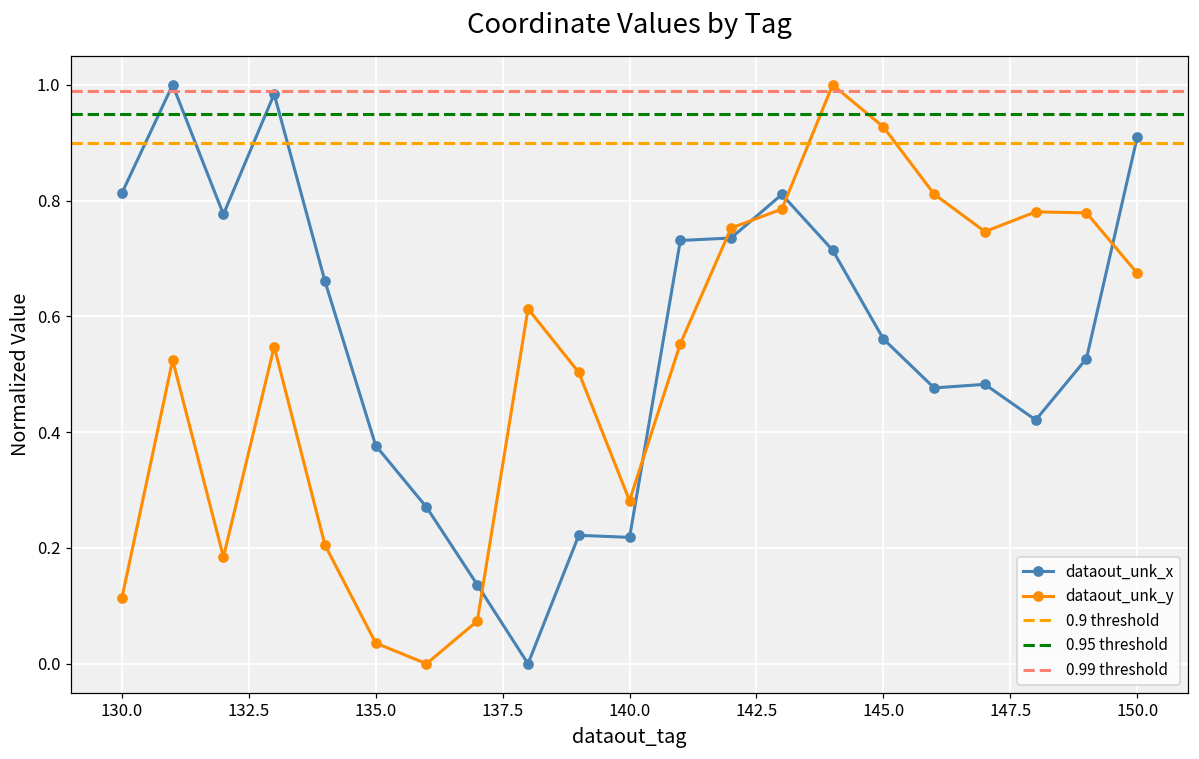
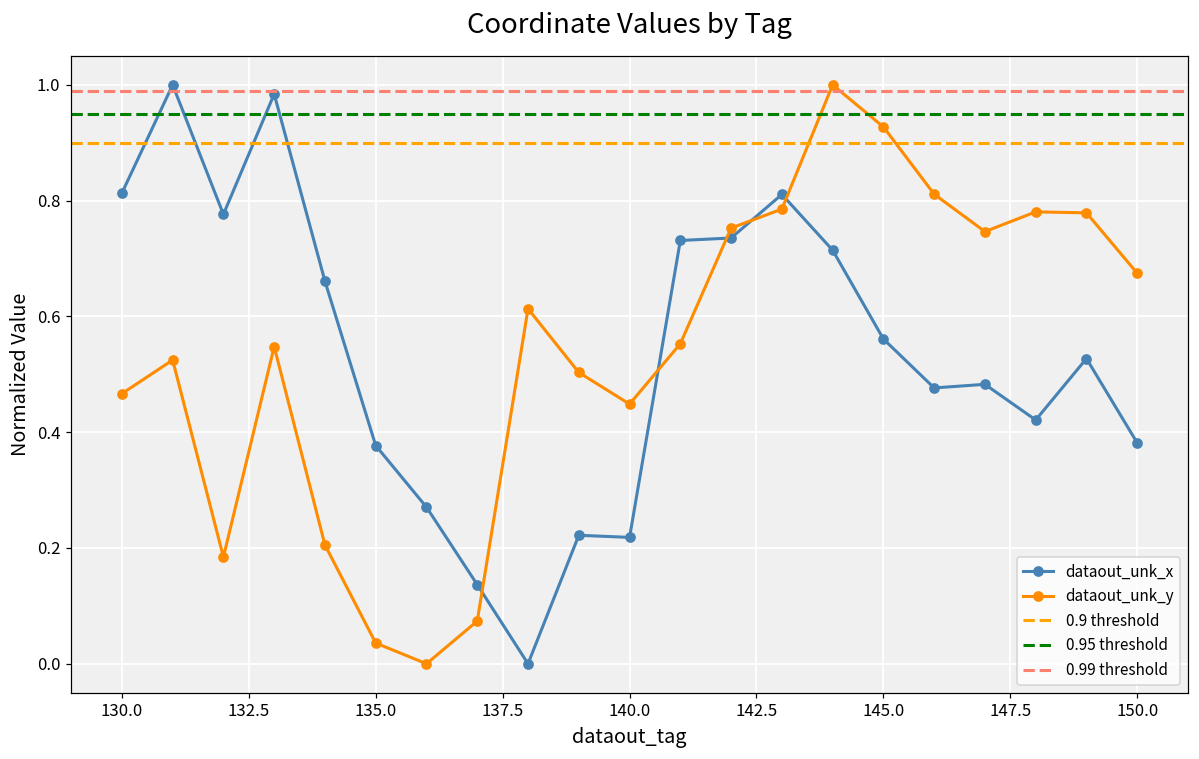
  {
    "dataout_unk_x": {
      "130.0": 0.81,
      "135.0": 0.38,
      "140.0": 0.22,
      "145.0": 0.56,
-     "150.0": 0.91
+     "150.0": 0.38
    },
    "dataout_unk_y": {
-     "130.0": 0.11,
+     "130.0": 0.47,
      "135.0": 0.04,
-     "140.0": 0.28,
+     "140.0": 0.45,
      "145.0": 0.93,
      "150.0": 0.67
    }
  }
